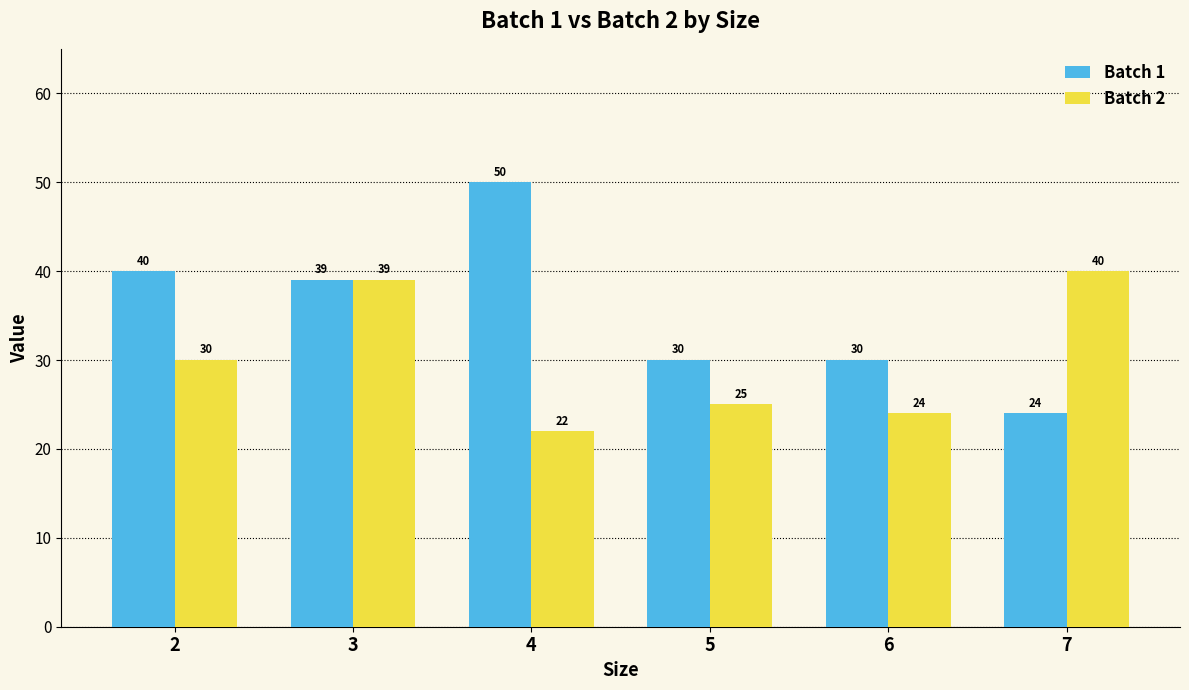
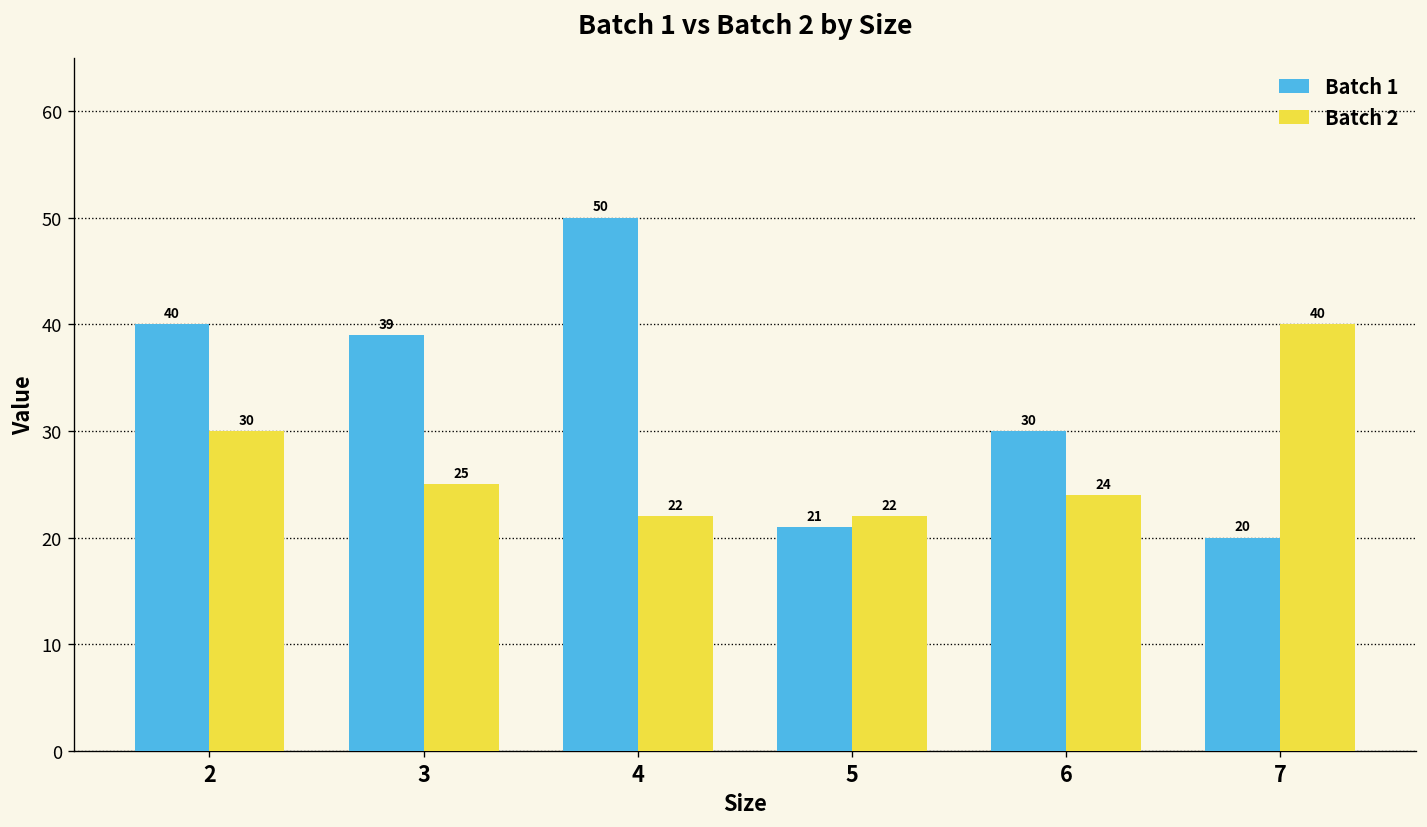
  {
    "Batch 1": {
      "2": 40,
      "3": 39,
      "4": 50,
-     "5": 30,
+     "5": 21,
      "6": 30,
-     "7": 24
+     "7": 20
    },
    "Batch 2": {
      "2": 30,
-     "3": 39,
+     "3": 25,
      "4": 22,
-     "5": 25,
+     "5": 22,
      "6": 24,
      "7": 40
    }
  }
